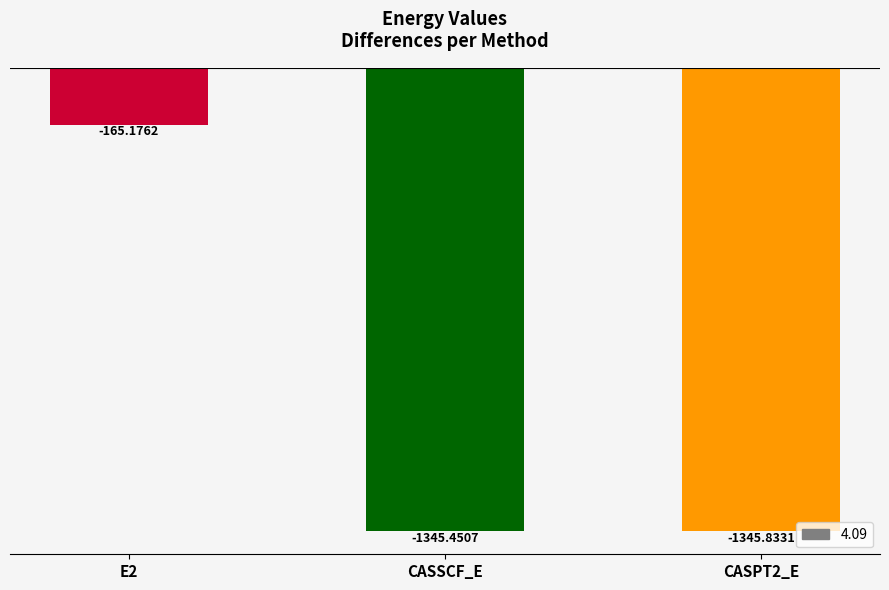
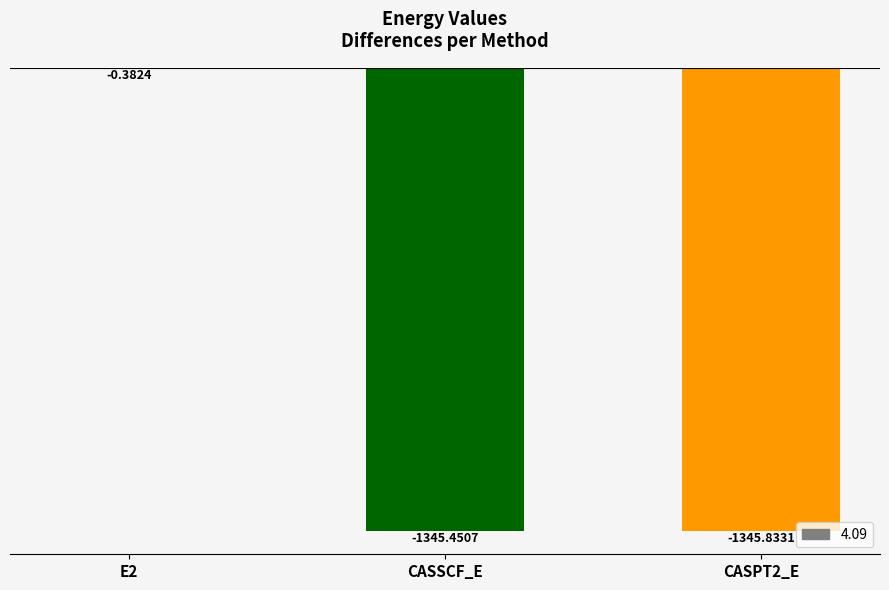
  {
-   "E2": -165.1762,
+   "E2": -0.3824,
    "CASSCF_E": -1345.4507,
    "CASPT2_E": -1345.8331
  }
